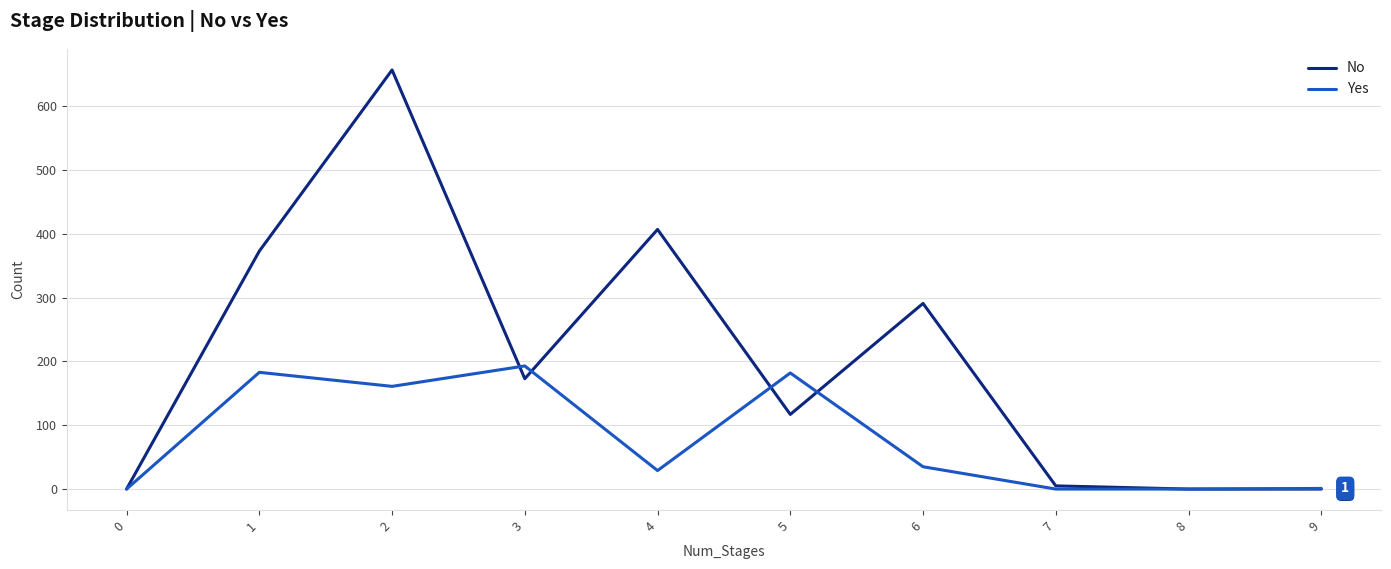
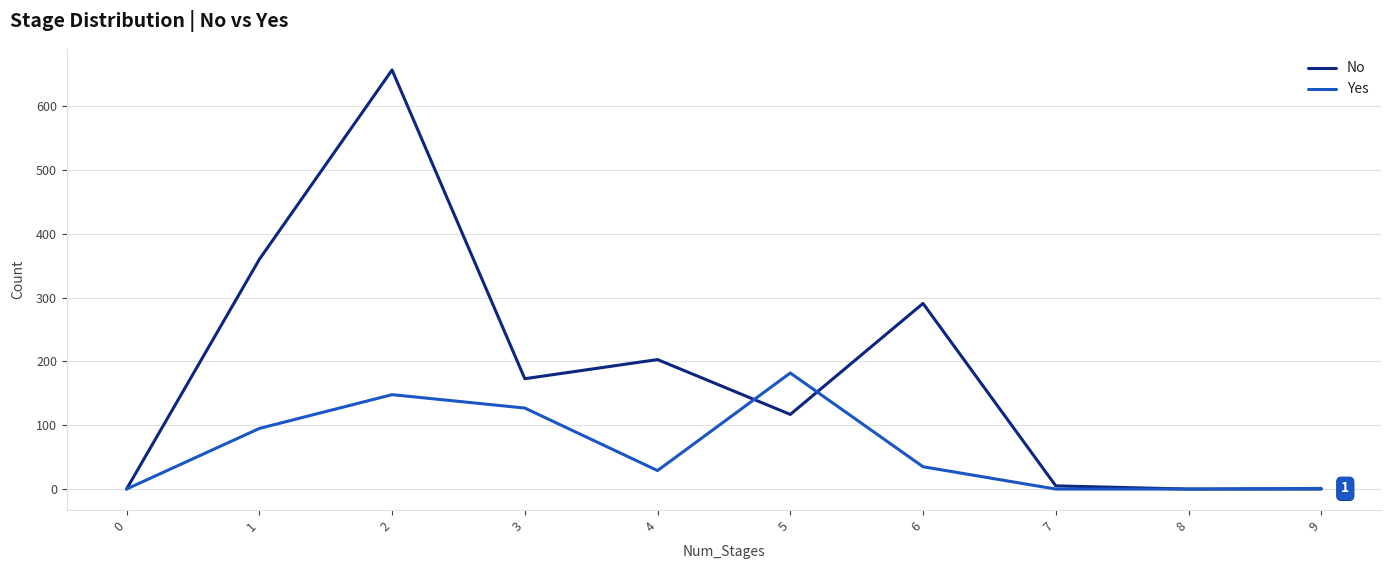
  {
    "No": {
-     "1": 370,
+     "1": 360,
      "2": 660,
      "3": 170,
-     "4": 410,
+     "4": 200,
      "5": 120,
      "6": 290,
      "7": 10
    },
    "Yes": {
-     "1": 180,
-     "2": 160,
-     "3": 190,
+     "1": 100,
+     "2": 150,
+     "3": 130,
      "4": 30,
      "5": 180,
      "6": 40,
      "7": 0
    }
  }
